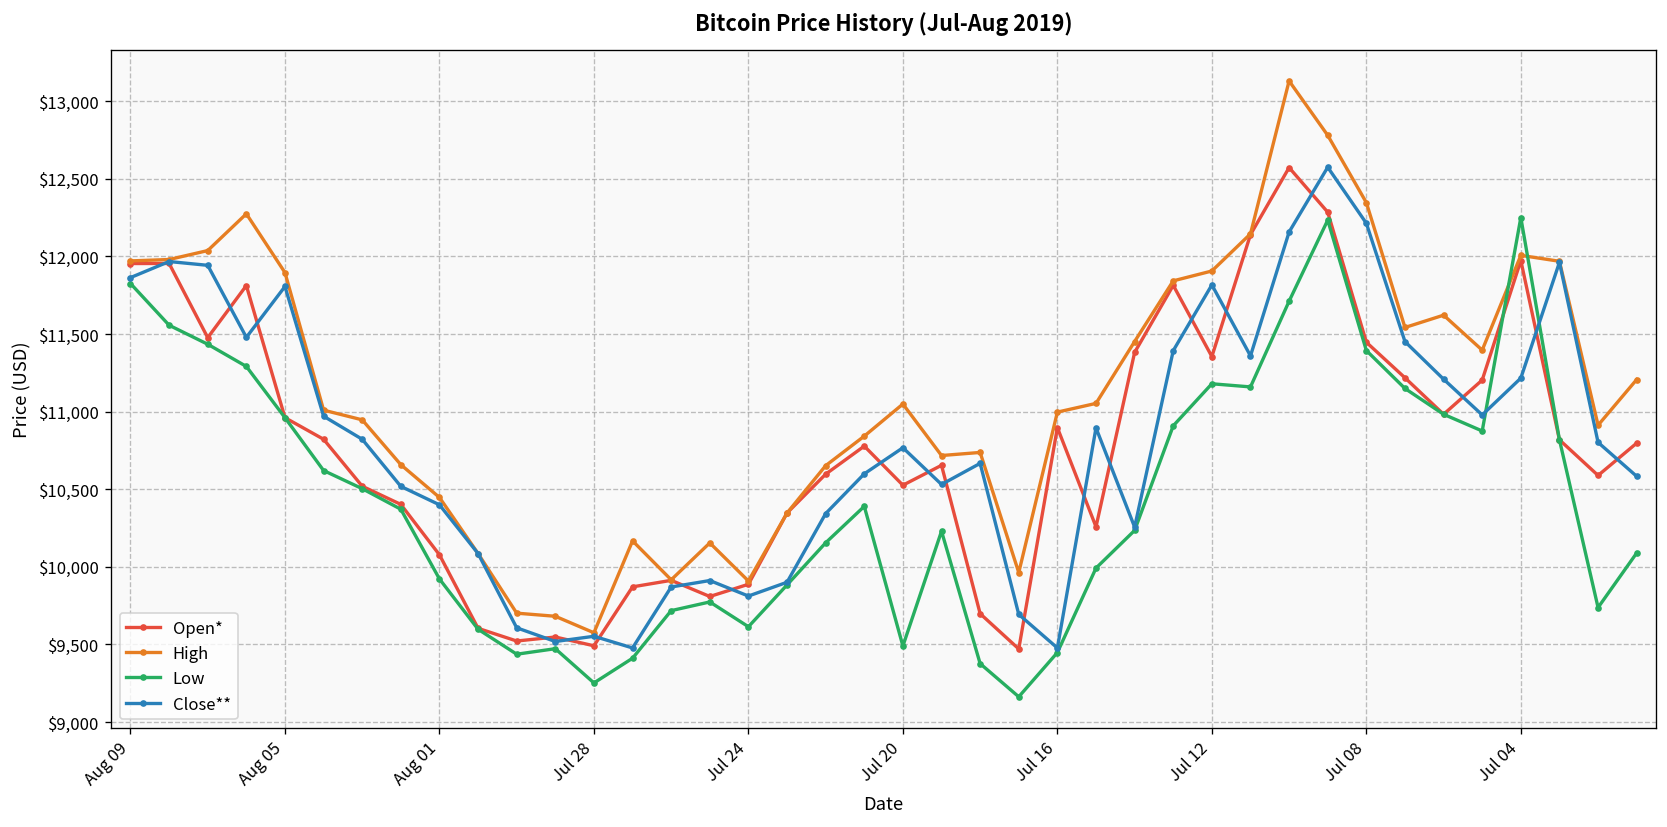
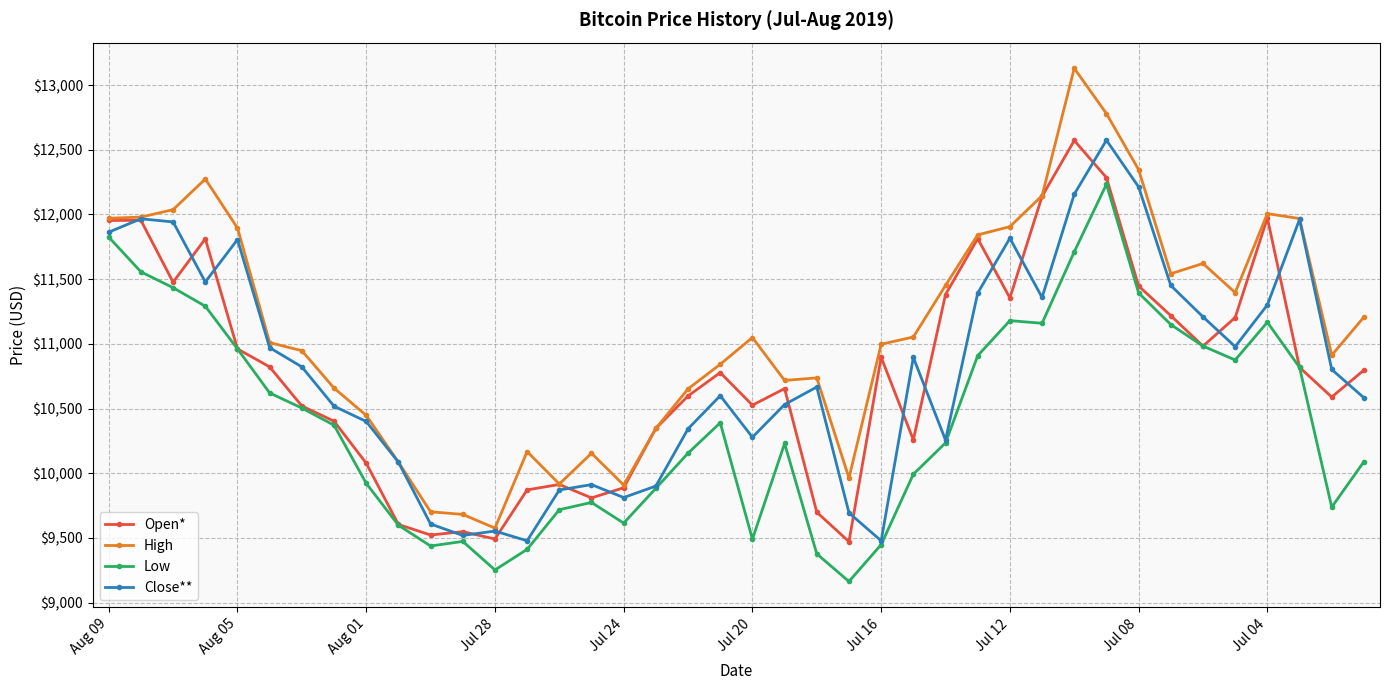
  {
    "Low": {
      "Aug 09": "$11,820",
      "Aug 01": "$9,920",
      "Jul 28": "$9,250",
      "Jul 24": "$9,610",
      "Jul 20": "$9,490",
      "Jul 16": "$9,450",
      "Jul 12": "$11,180",
      "Jul 08": "$11,390",
-     "Jul 04": "$12,250"
+     "Jul 04": "$11,170"
    },
    "Close**": {
      "Aug 09": "$11,860",
      "Aug 05": "$11,810",
      "Aug 01": "$10,400",
      "Jul 28": "$9,550",
      "Jul 24": "$9,810",
-     "Jul 20": "$10,770",
+     "Jul 20": "$10,280",
      "Jul 16": "$9,480",
      "Jul 12": "$11,820",
      "Jul 08": "$12,210",
-     "Jul 04": "$11,220"
+     "Jul 04": "$11,300"
    }
  }
